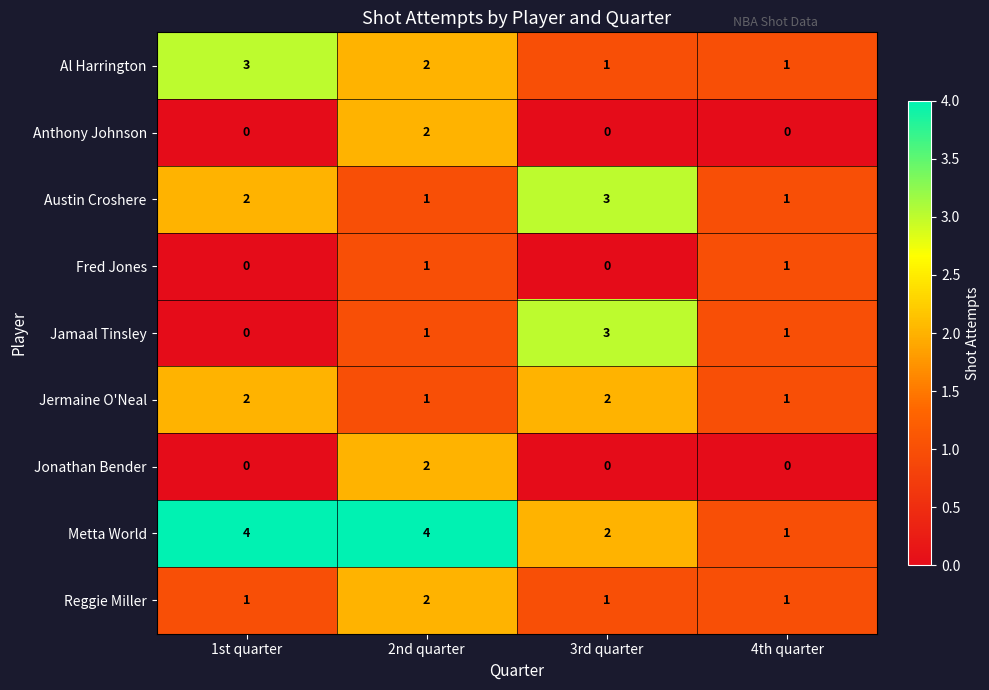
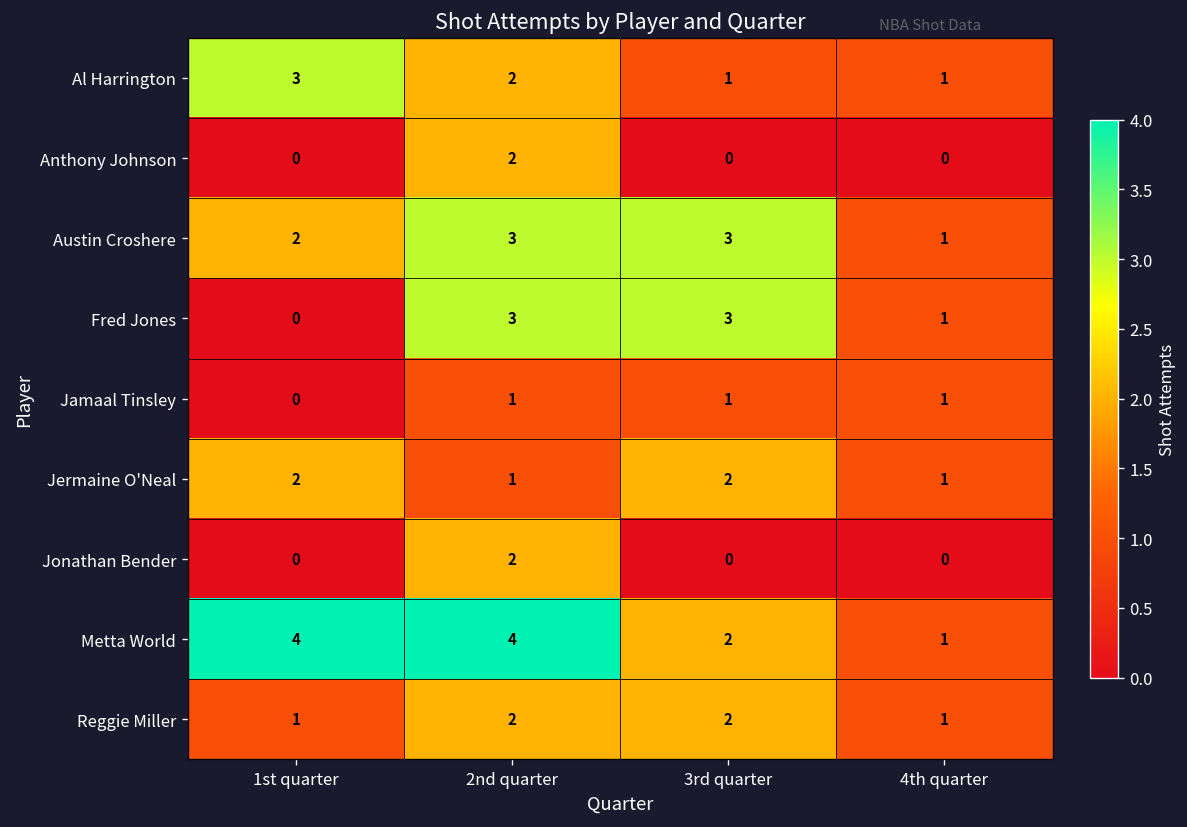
  {
    "Al Harrington": {
      "1st quarter": 3,
      "2nd quarter": 2,
      "3rd quarter": 1,
      "4th quarter": 1
    },
    "Anthony Johnson": {
      "1st quarter": 0,
      "2nd quarter": 2,
      "3rd quarter": 0,
      "4th quarter": 0
    },
    "Austin Croshere": {
      "1st quarter": 2,
-     "2nd quarter": 1,
+     "2nd quarter": 3,
      "3rd quarter": 3,
      "4th quarter": 1
    },
    "Fred Jones": {
      "1st quarter": 0,
-     "2nd quarter": 1,
-     "3rd quarter": 0,
+     "2nd quarter": 3,
+     "3rd quarter": 3,
      "4th quarter": 1
    },
    "Jamaal Tinsley": {
      "1st quarter": 0,
      "2nd quarter": 1,
-     "3rd quarter": 3,
+     "3rd quarter": 1,
      "4th quarter": 1
    },
    "Jermaine O'Neal": {
      "1st quarter": 2,
      "2nd quarter": 1,
      "3rd quarter": 2,
      "4th quarter": 1
    },
    "Jonathan Bender": {
      "1st quarter": 0,
      "2nd quarter": 2,
      "3rd quarter": 0,
      "4th quarter": 0
    },
    "Metta World": {
      "1st quarter": 4,
      "2nd quarter": 4,
      "3rd quarter": 2,
      "4th quarter": 1
    },
    "Reggie Miller": {
      "1st quarter": 1,
      "2nd quarter": 2,
-     "3rd quarter": 1,
+     "3rd quarter": 2,
      "4th quarter": 1
    }
  }
